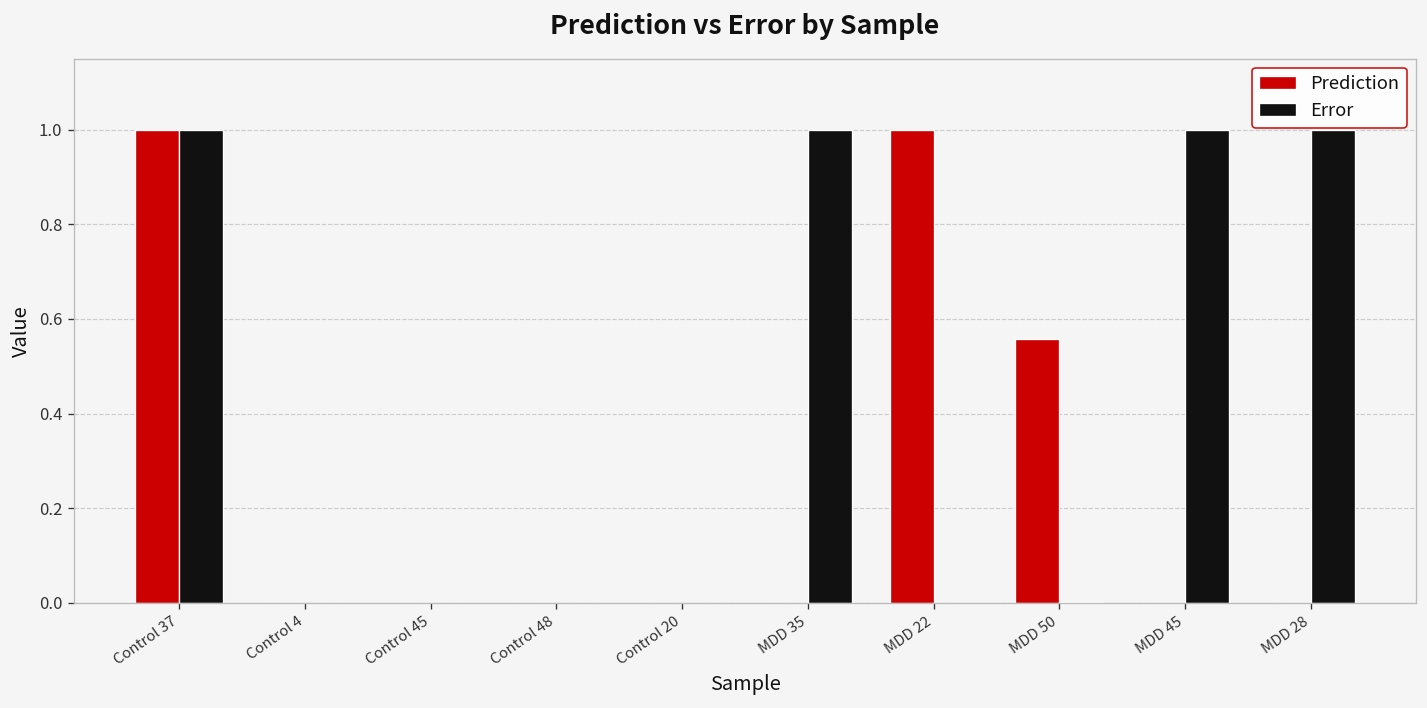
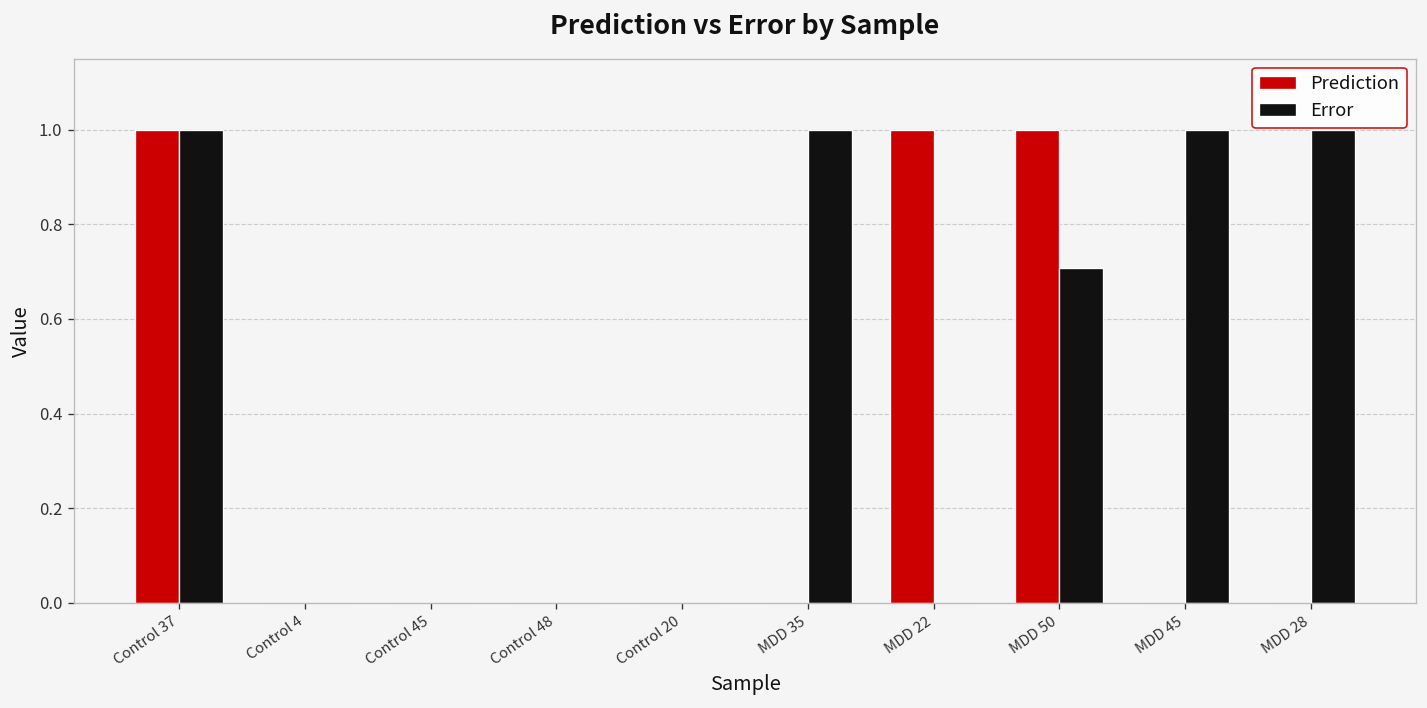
  {
    "Prediction": {
      "Control 37": 1.00,
      "MDD 22": 1.00,
-     "MDD 50": 0.56
+     "MDD 50": 1.00
    },
    "Error": {
      "Control 37": 1.00,
      "MDD 35": 1.00,
      "MDD 22": 0.00,
-     "MDD 50": 0.00,
+     "MDD 50": 0.71,
      "MDD 45": 1.00
    }
  }
